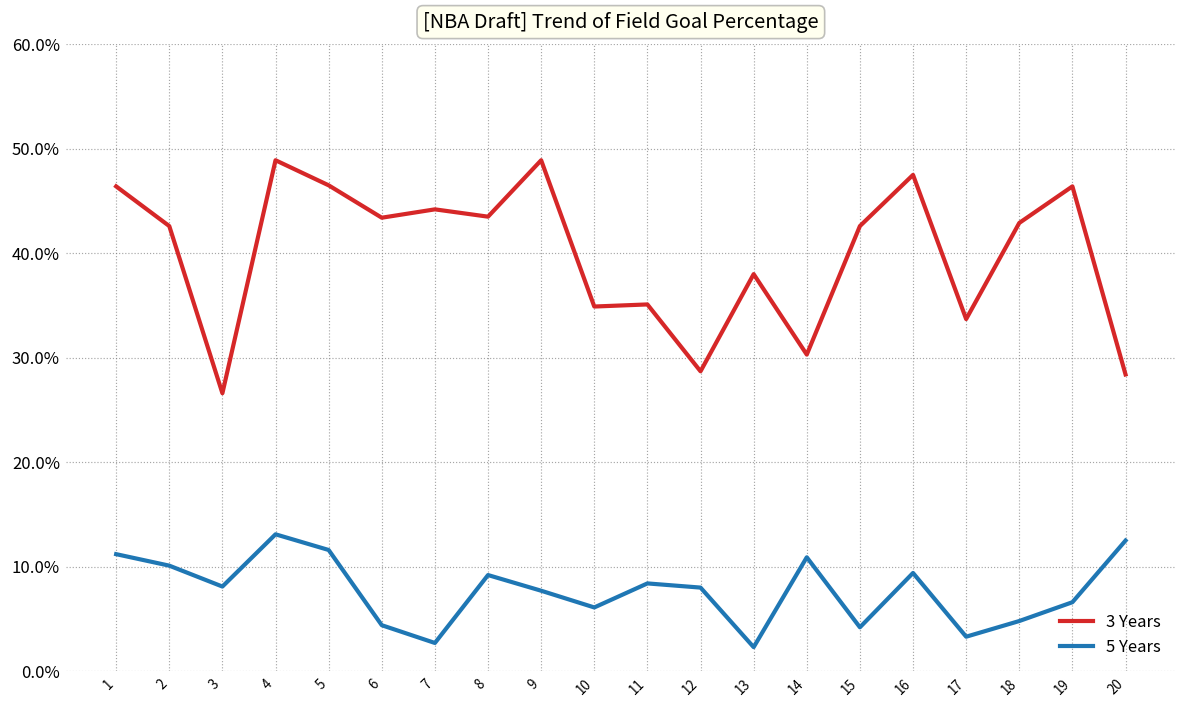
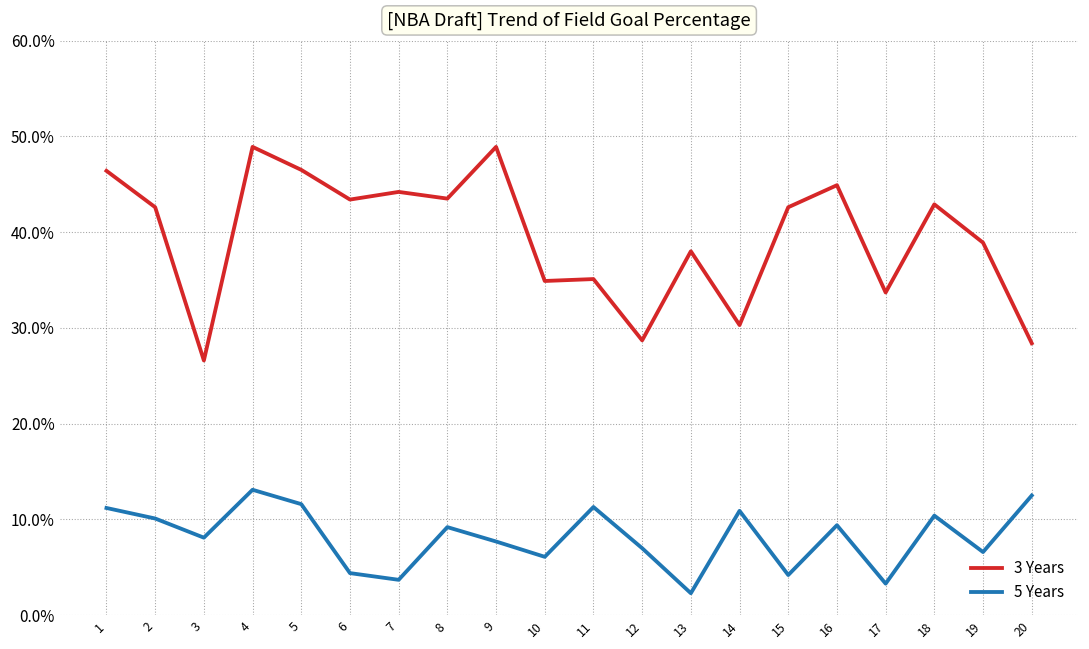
  {
    "3 Years": {
      "1": "46%",
      "2": "43%",
      "3": "27%",
      "4": "49%",
      "5": "47%",
      "6": "43%",
      "7": "44%",
      "8": "44%",
      "9": "49%",
      "10": "35%",
      "11": "35%",
      "12": "29%",
      "13": "38%",
      "14": "30%",
      "15": "43%",
-     "16": "48%",
+     "16": "45%",
      "17": "34%",
      "18": "43%",
-     "19": "46%",
+     "19": "39%",
      "20": "28%"
    },
    "5 Years": {
      "1": "11%",
      "2": "10%",
      "3": "8%",
      "4": "13%",
      "5": "12%",
      "6": "4%",
-     "7": "3%",
+     "7": "4%",
      "8": "9%",
      "9": "8%",
      "10": "6%",
-     "11": "8%",
-     "12": "8%",
+     "11": "11%",
+     "12": "7%",
      "13": "2%",
      "14": "11%",
      "15": "4%",
      "16": "9%",
      "17": "3%",
-     "18": "5%",
+     "18": "10%",
      "19": "7%",
      "20": "13%"
    }
  }
